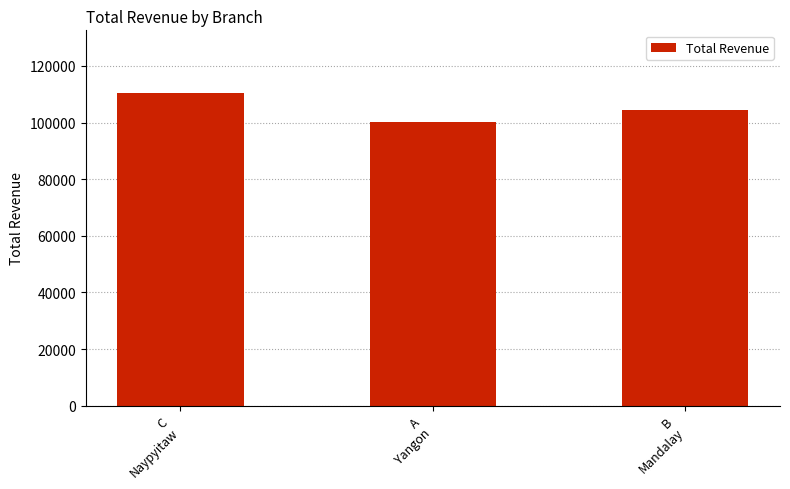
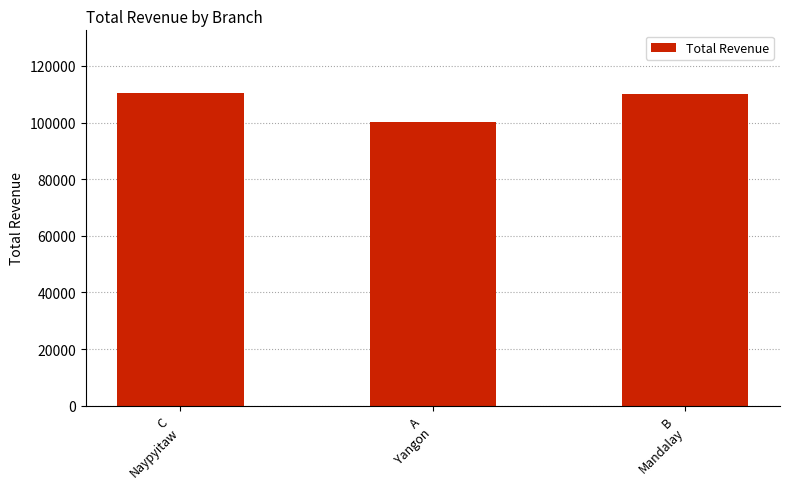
  {
    "C Naypyitaw": 110000,
    "A Yangon": 100000,
-   "B Mandalay": 105000
+   "B Mandalay": 110000
  }
